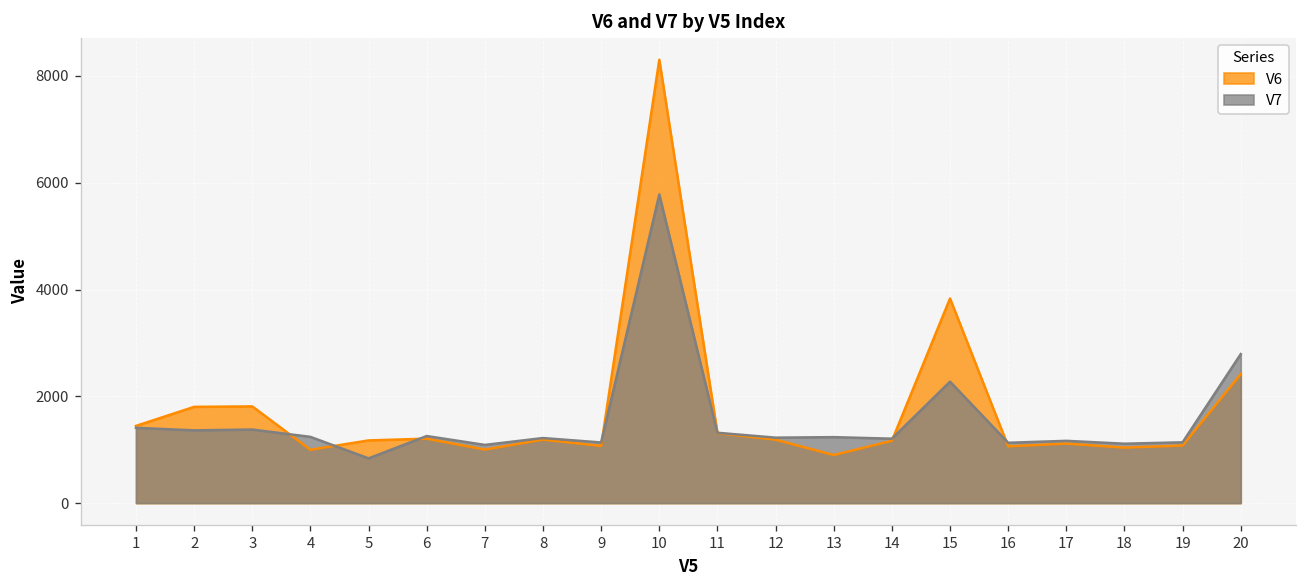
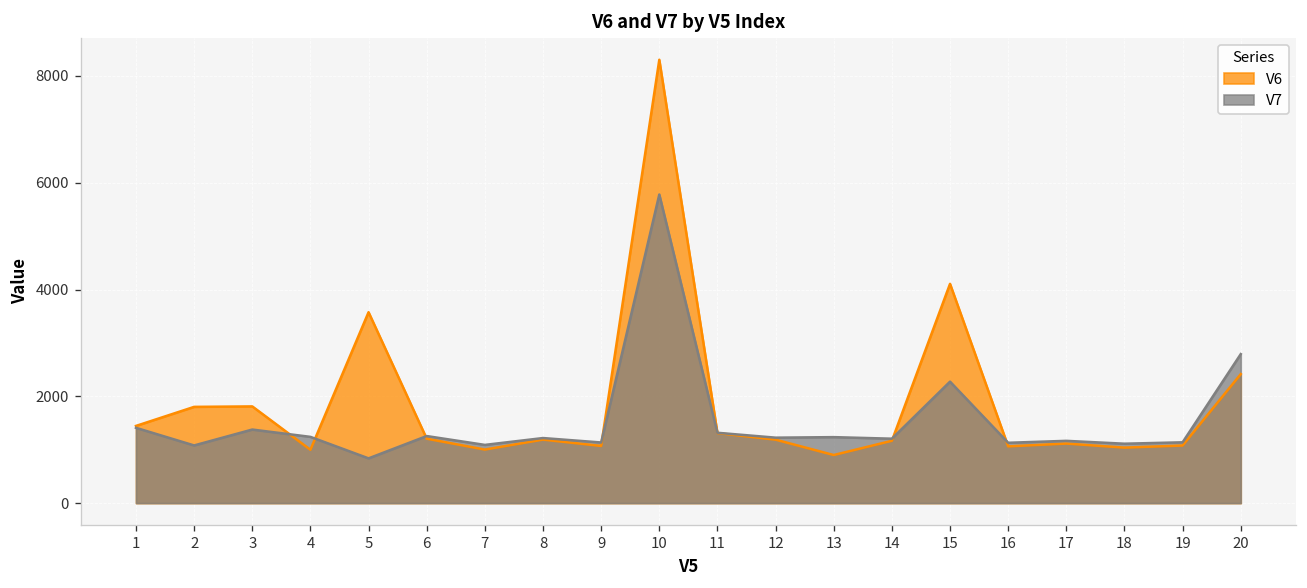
  {
    "V6": {
      "2": 1800,
      "3": 1800,
      "4": 1000,
-     "5": 1200,
+     "5": 3600,
      "7": 1000,
      "9": 1100,
      "10": 8300,
      "13": 900,
-     "15": 3800,
+     "15": 4100,
      "16": 1100,
      "18": 1000,
      "19": 1100,
      "20": 2400
    },
    "V7": {
-     "2": 1400,
+     "2": 1100,
      "3": 1400,
      "4": 1200,
      "5": 800,
      "7": 1100,
      "9": 1100,
      "10": 5800,
      "13": 1200,
      "15": 2300,
      "16": 1100,
      "18": 1100,
      "19": 1100,
      "20": 2800
    }
  }
